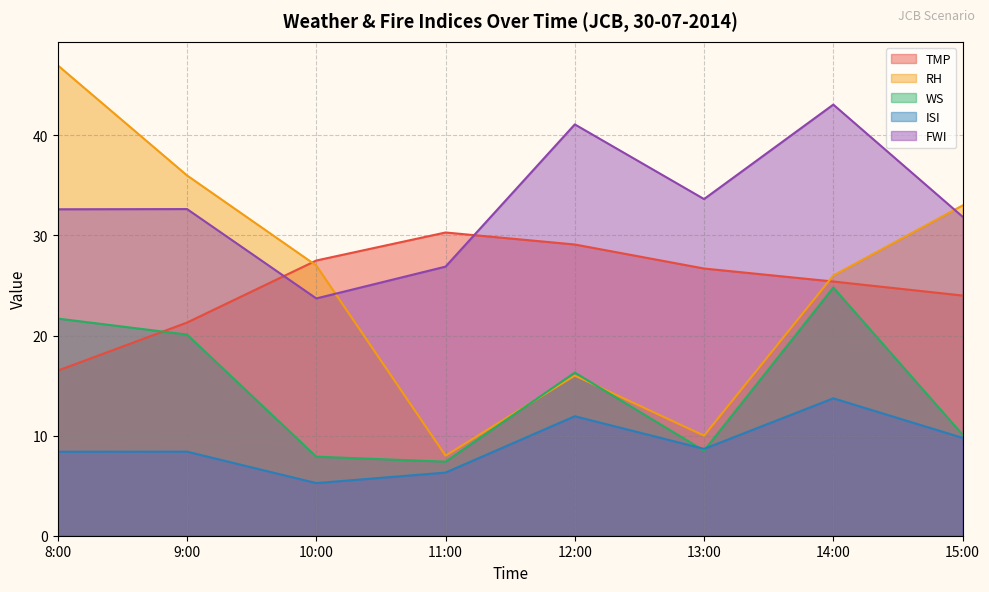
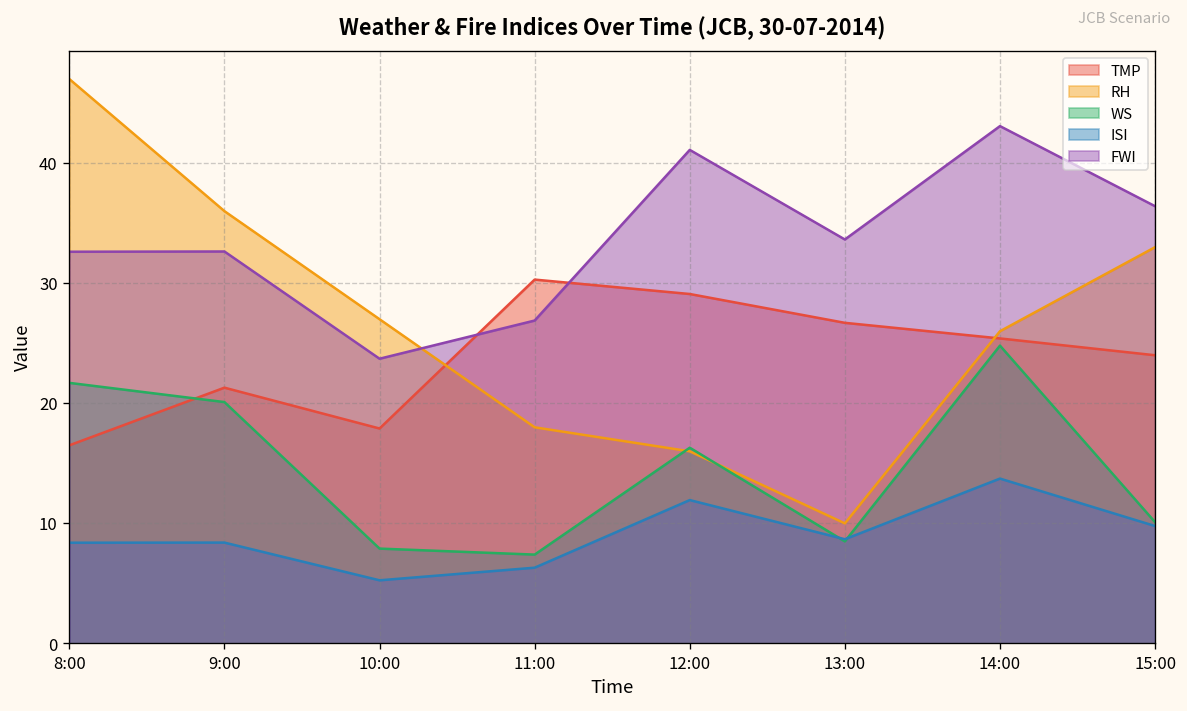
  {
    "TMP": {
      "8:00": 16.5,
      "9:00": 21.3,
-     "10:00": 27.5,
+     "10:00": 17.9,
      "11:00": 30.3,
      "12:00": 29.1,
      "13:00": 26.7,
      "14:00": 25.4,
      "15:00": 24.0
    },
    "RH": {
      "8:00": 47,
      "9:00": 36,
      "10:00": 27,
-     "11:00": 8,
+     "11:00": 18,
      "12:00": 16,
      "13:00": 10,
      "14:00": 26,
      "15:00": 33
    },
    "WS": {
      "8:00": 21.7,
      "9:00": 20.1,
      "10:00": 7.9,
      "11:00": 7.4,
      "12:00": 16.3,
      "14:00": 24.8,
      "15:00": 10.1
    },
    "ISI": {
      "8:00": 8.4,
      "9:00": 8.4,
      "10:00": 5.3,
      "11:00": 6.3,
      "12:00": 11.9,
      "14:00": 13.7,
      "15:00": 9.8
    },
    "FWI": {
      "8:00": 32.6,
      "9:00": 32.6,
      "10:00": 23.7,
      "11:00": 26.9,
      "12:00": 41.1,
      "13:00": 33.6,
      "14:00": 43.1,
-     "15:00": 31.9
+     "15:00": 36.4
    }
  }
